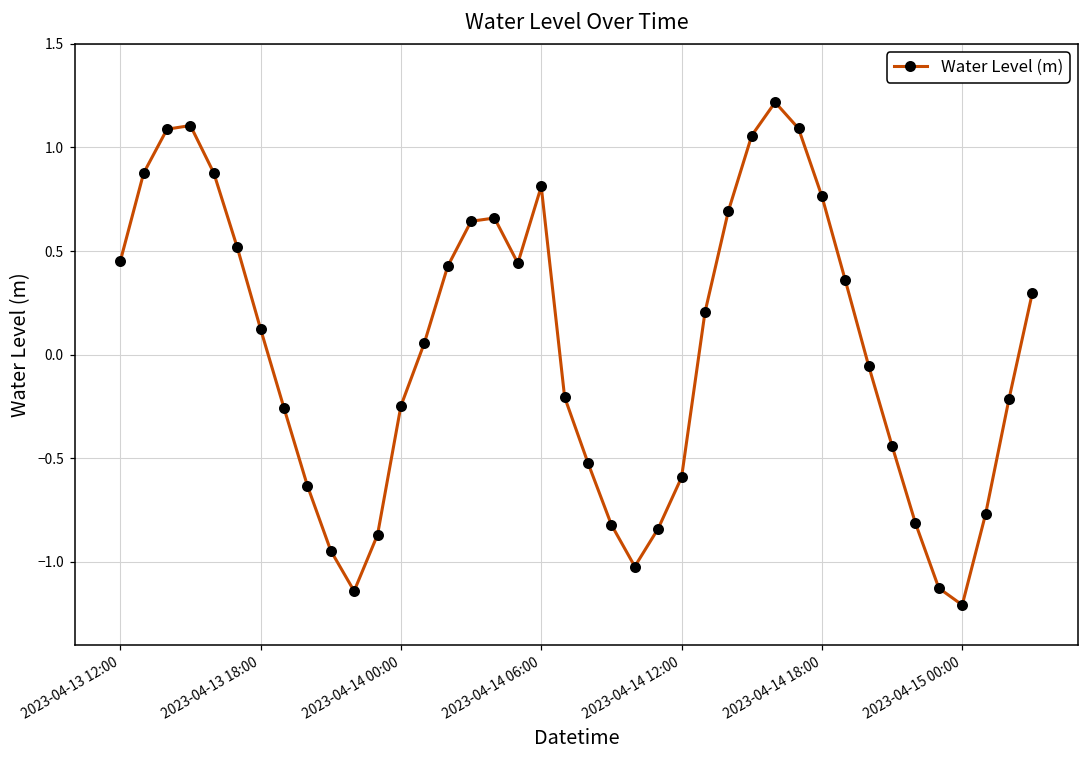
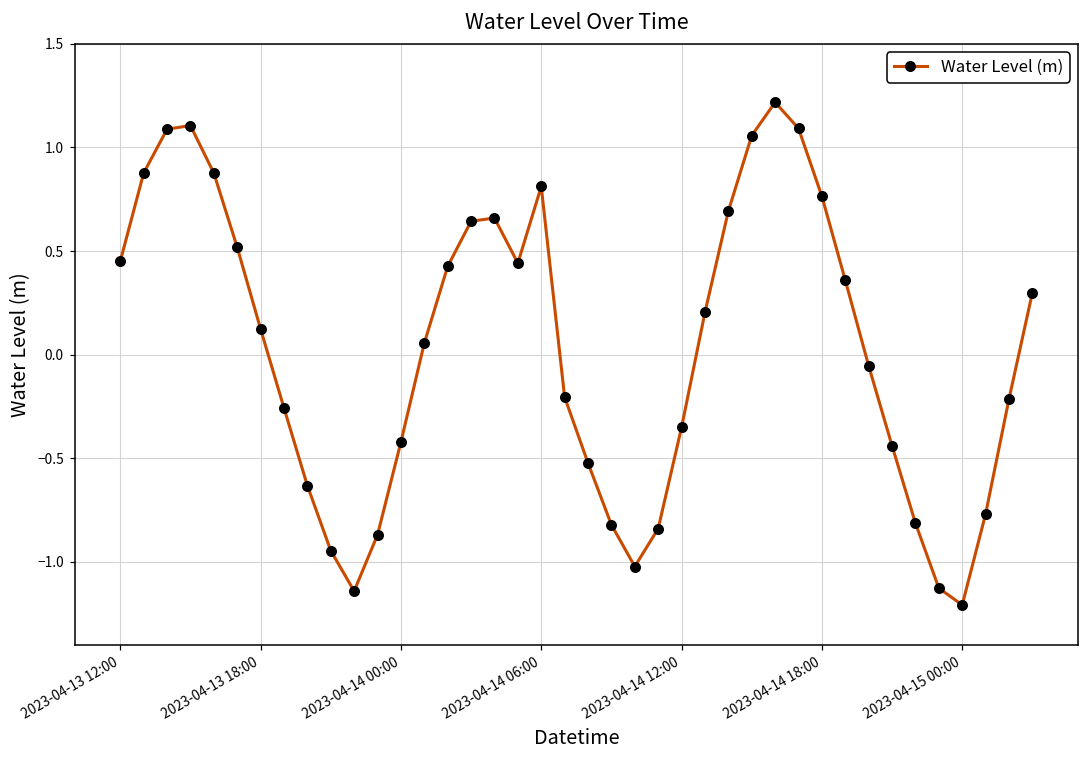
  {
    "2023-04-13 12:00": 0.45,
    "2023-04-13 18:00": 0.12,
-   "2023-04-14 00:00": -0.25,
+   "2023-04-14 00:00": -0.42,
    "2023-04-14 06:00": 0.81,
-   "2023-04-14 12:00": -0.59,
+   "2023-04-14 12:00": -0.35,
    "2023-04-14 18:00": 0.76,
    "2023-04-15 00:00": -1.21
  }
